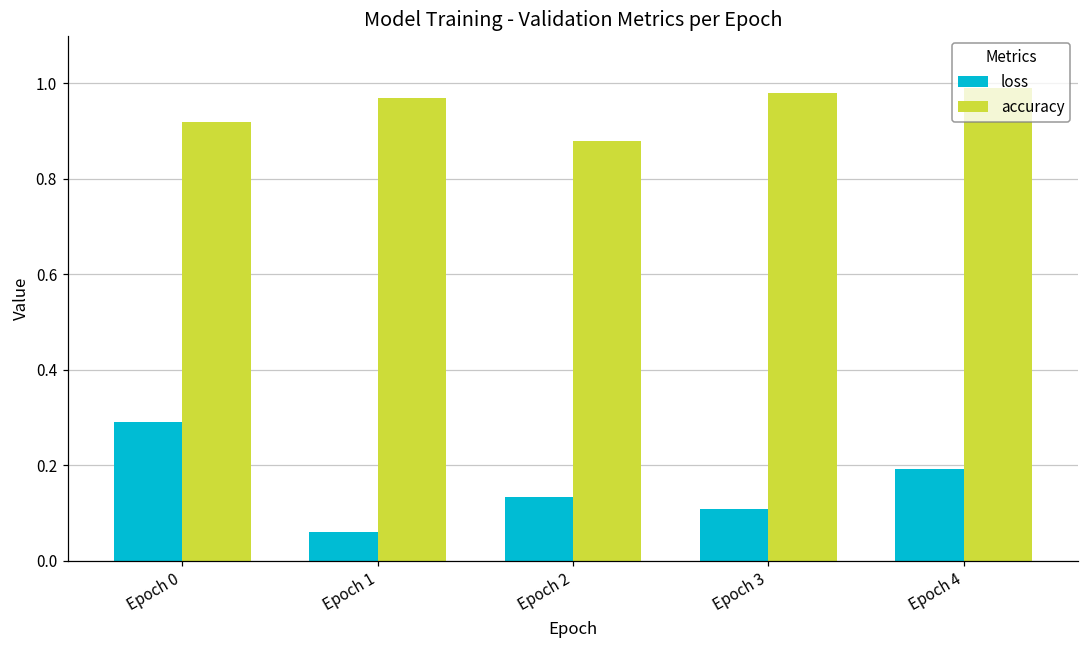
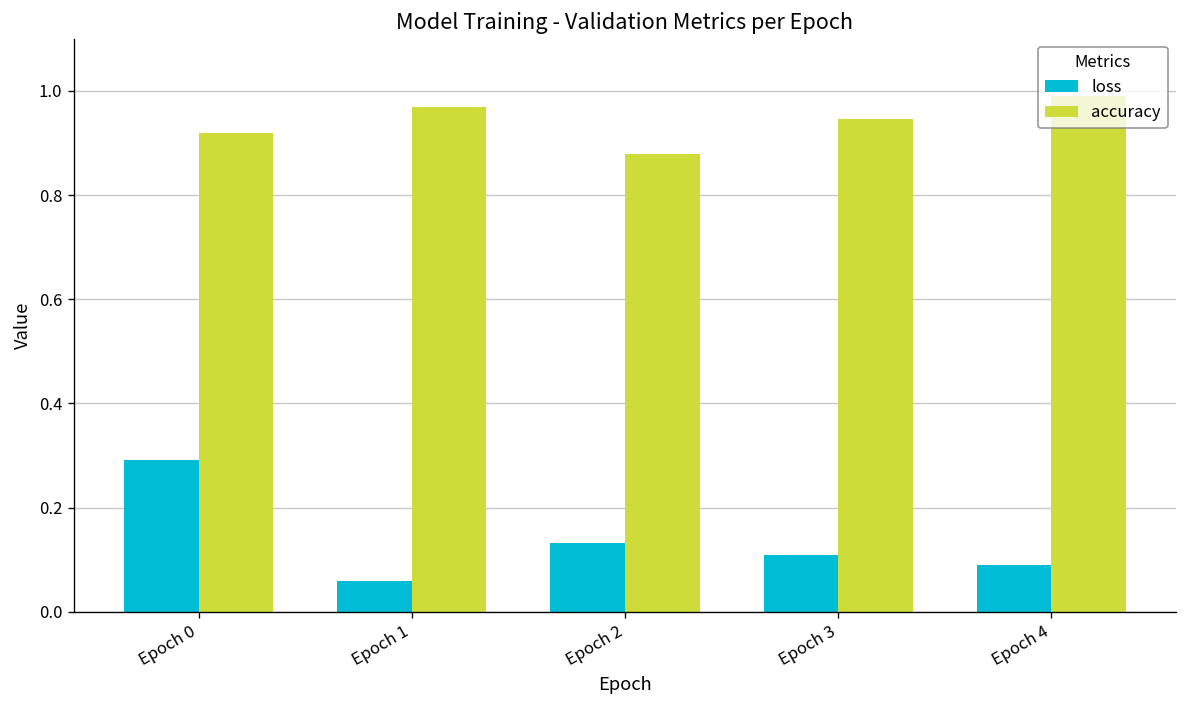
  {
    "loss": {
      "Epoch 0": 0.29,
      "Epoch 1": 0.06,
      "Epoch 2": 0.13,
      "Epoch 3": 0.11,
-     "Epoch 4": 0.19
+     "Epoch 4": 0.09
    },
    "accuracy": {
      "Epoch 0": 0.92,
      "Epoch 1": 0.97,
      "Epoch 2": 0.88,
-     "Epoch 3": 0.98
+     "Epoch 3": 0.95
    }
  }
